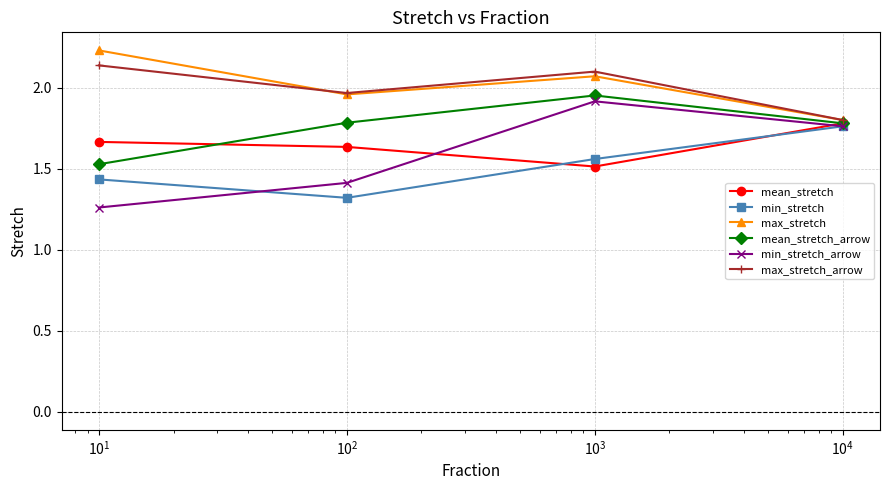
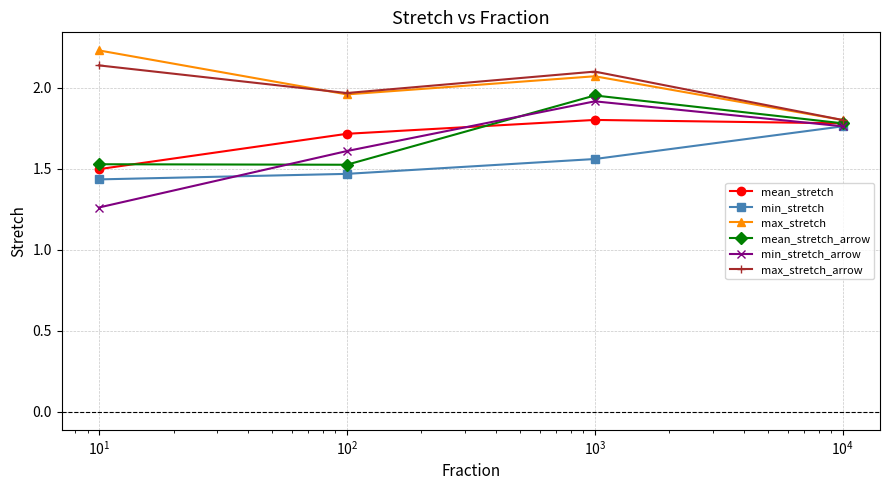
  {
    "mean_stretch": {
-     "10^1": 1.67,
-     "10^2": 1.63,
-     "10^3": 1.51
+     "10^1": 1.50,
+     "10^2": 1.72,
+     "10^3": 1.80
    },
    "min_stretch": {
      "10^1": 1.43,
-     "10^2": 1.32,
+     "10^2": 1.47,
      "10^3": 1.56
    },
    "max_stretch": {
      "10^1": 2.23,
      "10^3": 2.07
    },
    "mean_stretch_arrow": {
      "10^1": 1.53,
-     "10^2": 1.78,
+     "10^2": 1.52,
      "10^3": 1.95
    },
    "min_stretch_arrow": {
      "10^1": 1.26,
-     "10^2": 1.41,
+     "10^2": 1.61,
      "10^3": 1.92
    },
    "max_stretch_arrow": {
      "10^1": 2.14,
      "10^3": 2.10
    }
  }
